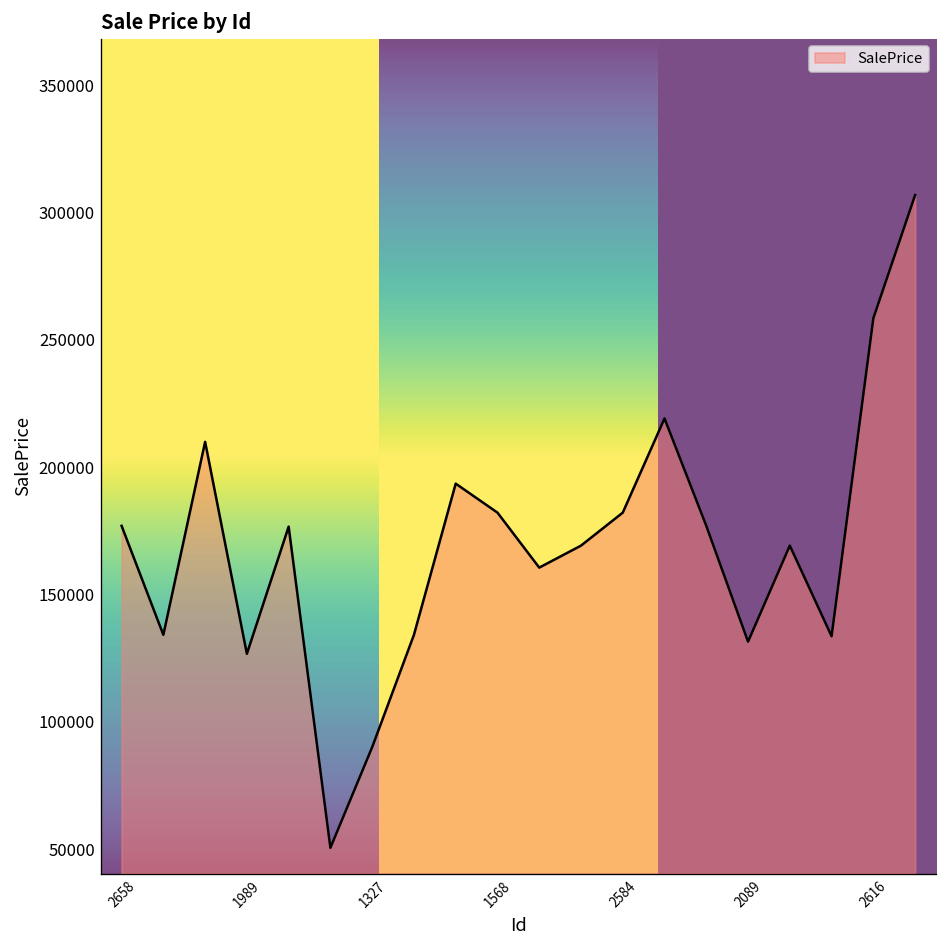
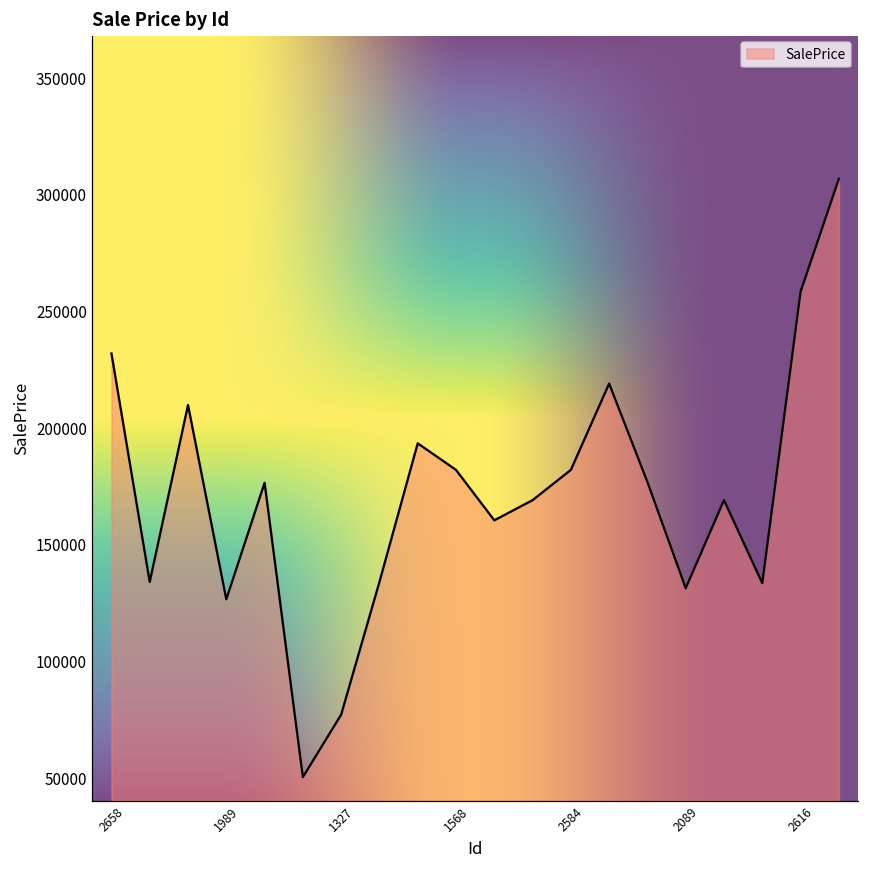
  {
-   "2658": 177000,
+   "2658": 232000,
    "1989": 127000,
-   "1327": 90000,
+   "1327": 77000,
    "1568": 182000,
    "2584": 182000,
    "2089": 131000,
    "2616": 258000
  }
